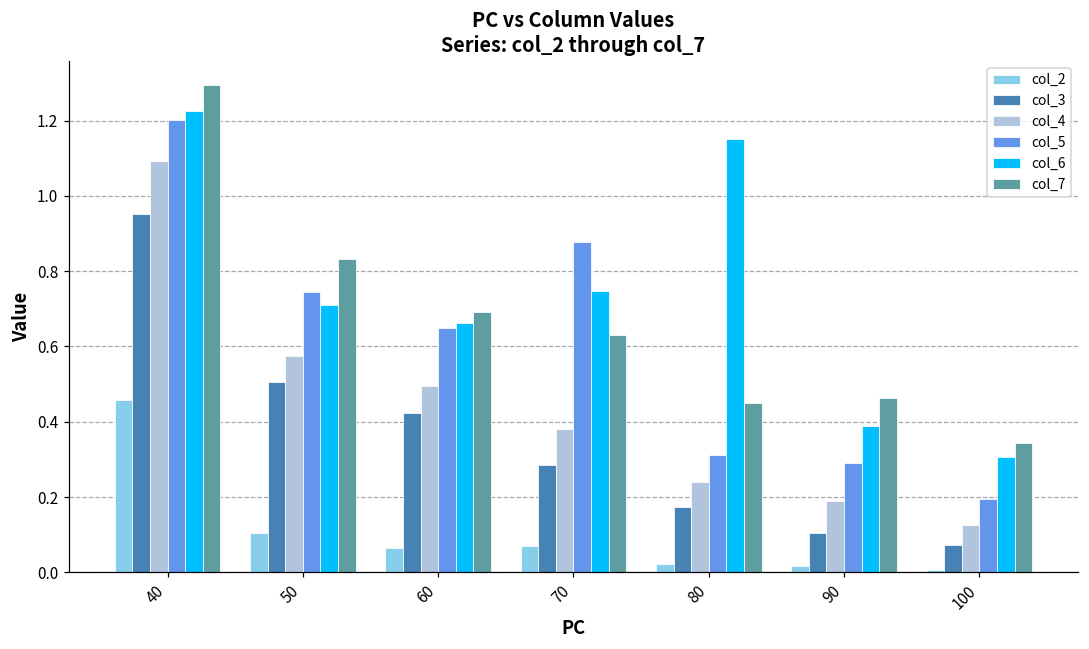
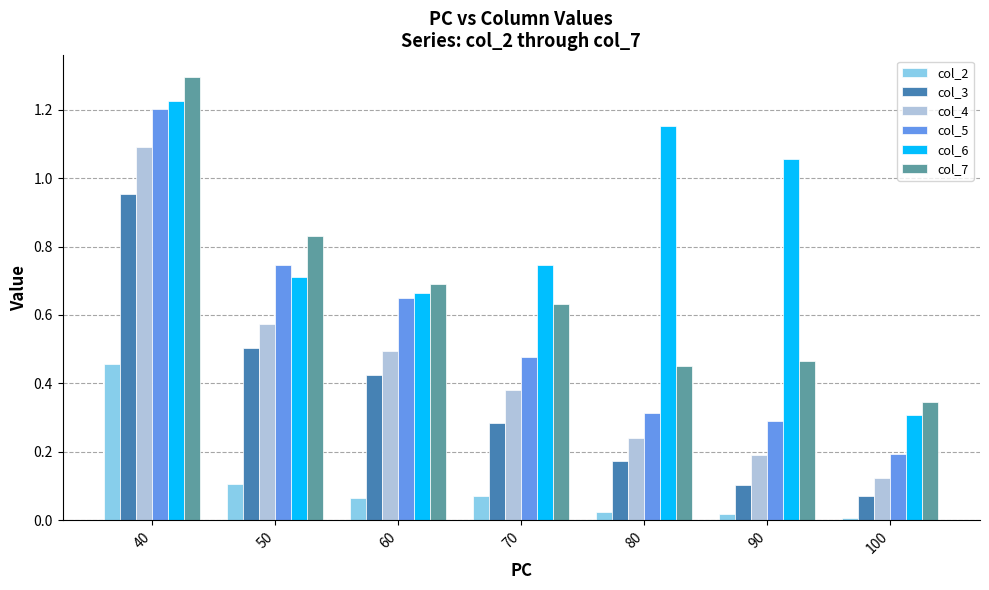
  {
    "col_5": {
      "40": 1.20,
      "50": 0.75,
      "60": 0.65,
-     "70": 0.88,
+     "70": 0.48,
      "80": 0.31,
      "90": 0.29,
      "100": 0.19
    },
    "col_6": {
      "40": 1.23,
      "50": 0.71,
      "60": 0.66,
      "70": 0.75,
      "80": 1.15,
-     "90": 0.39,
+     "90": 1.06,
      "100": 0.31
    }
  }
